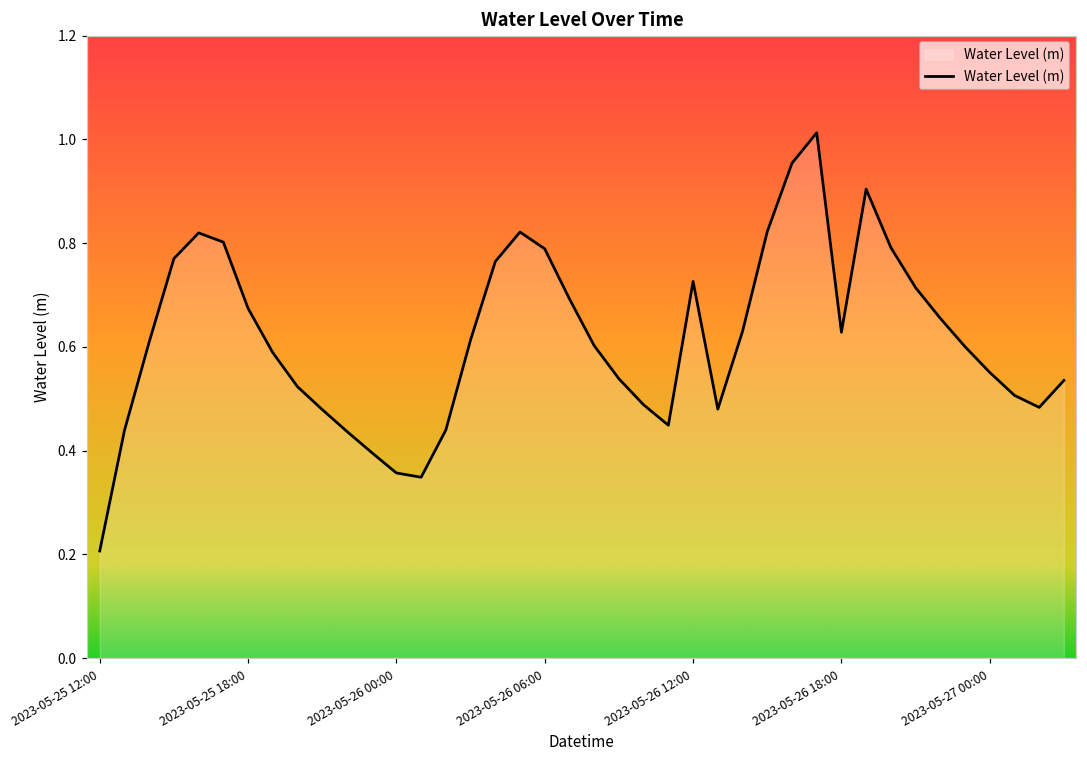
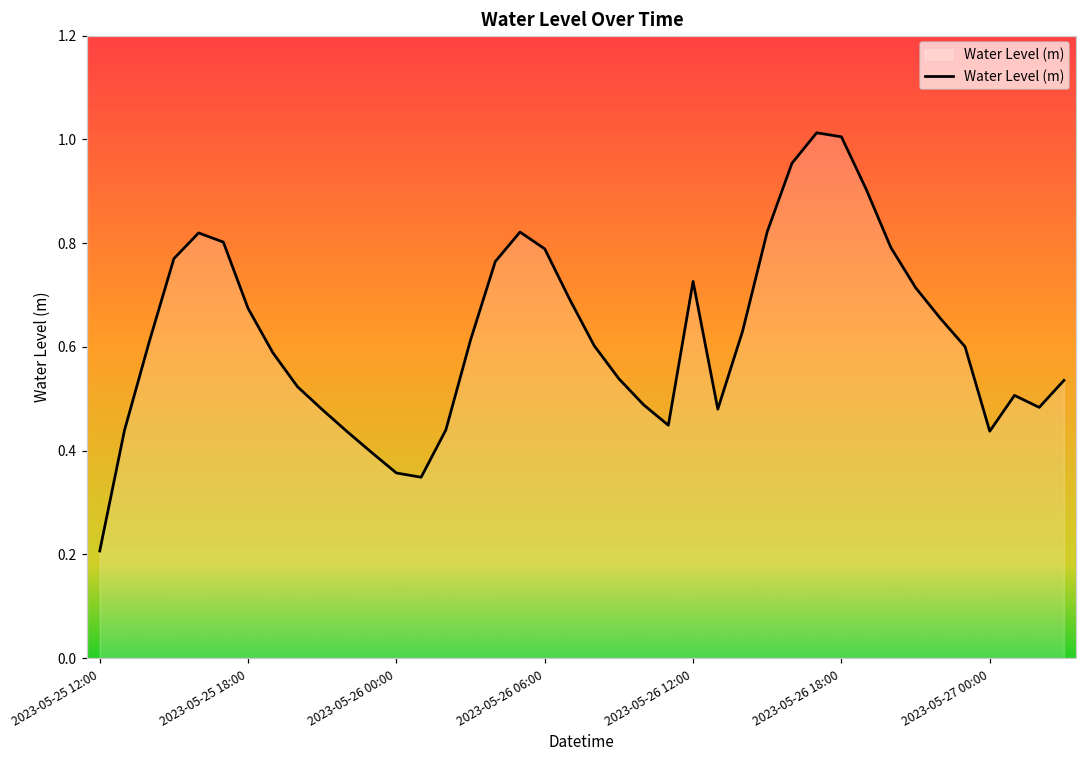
  {
    "2023-05-25 12:00": 0.21,
    "2023-05-25 18:00": 0.67,
    "2023-05-26 00:00": 0.36,
    "2023-05-26 06:00": 0.79,
    "2023-05-26 12:00": 0.73,
-   "2023-05-26 18:00": 0.63,
-   "2023-05-27 00:00": 0.55
+   "2023-05-26 18:00": 1.00,
+   "2023-05-27 00:00": 0.44
  }
